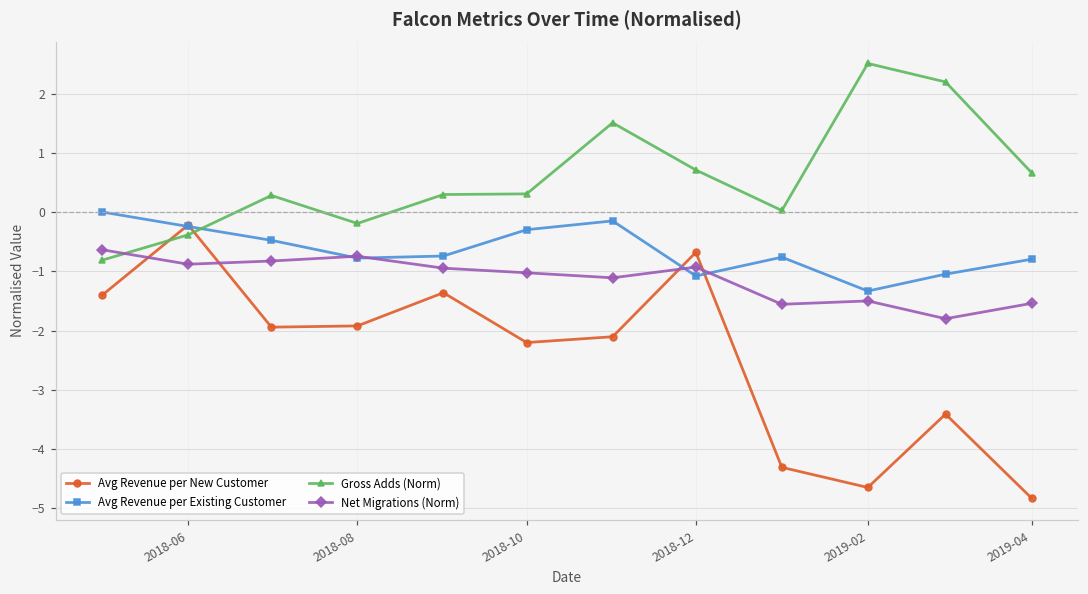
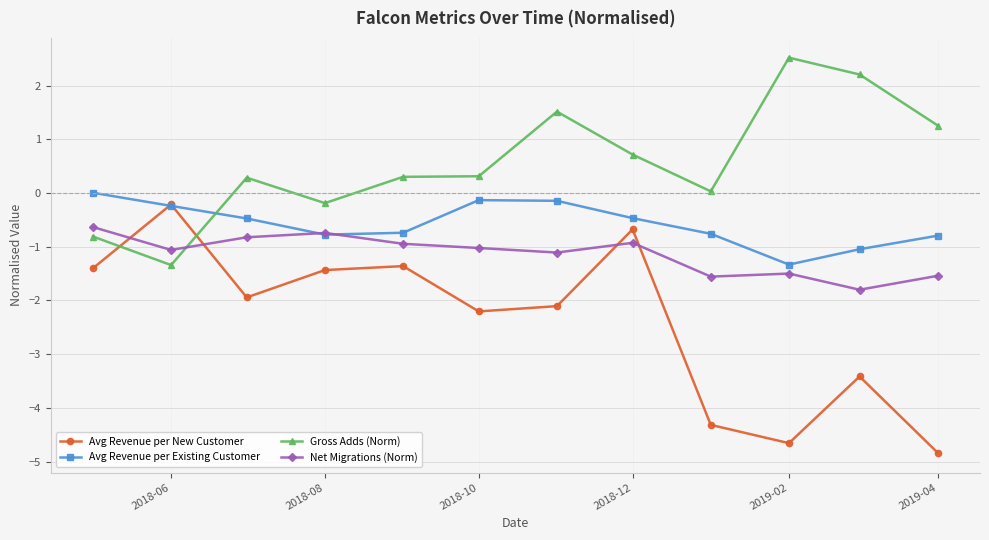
  {
    "Avg Revenue per New Customer": {
-     "2018-08": -1.9,
+     "2018-08": -1.4,
      "2018-10": -2.2,
      "2018-12": -0.7,
      "2019-02": -4.7,
      "2019-04": -4.8
    },
    "Avg Revenue per Existing Customer": {
-     "2018-10": -0.3,
-     "2018-12": -1.1,
+     "2018-10": -0.1,
+     "2018-12": -0.5,
      "2019-02": -1.3,
      "2019-04": -0.8
    },
    "Gross Adds (Norm)": {
-     "2018-06": -0.4,
+     "2018-06": -1.3,
      "2018-08": -0.2,
      "2018-10": 0.3,
      "2018-12": 0.7,
      "2019-02": 2.5,
-     "2019-04": 0.7
+     "2019-04": 1.3
    },
    "Net Migrations (Norm)": {
-     "2018-06": -0.9,
+     "2018-06": -1.1,
      "2018-10": -1.0,
      "2018-12": -0.9,
      "2019-02": -1.5,
      "2019-04": -1.5
    }
  }
